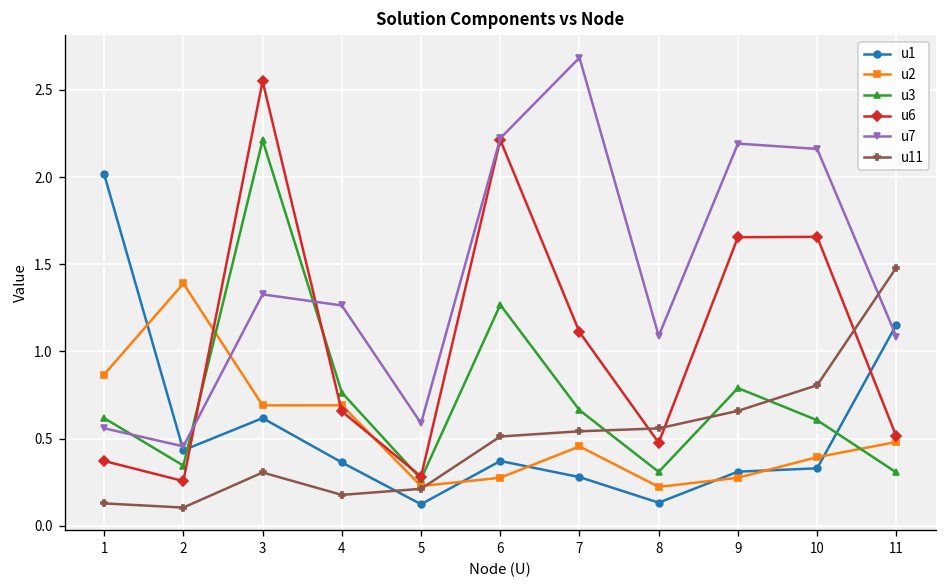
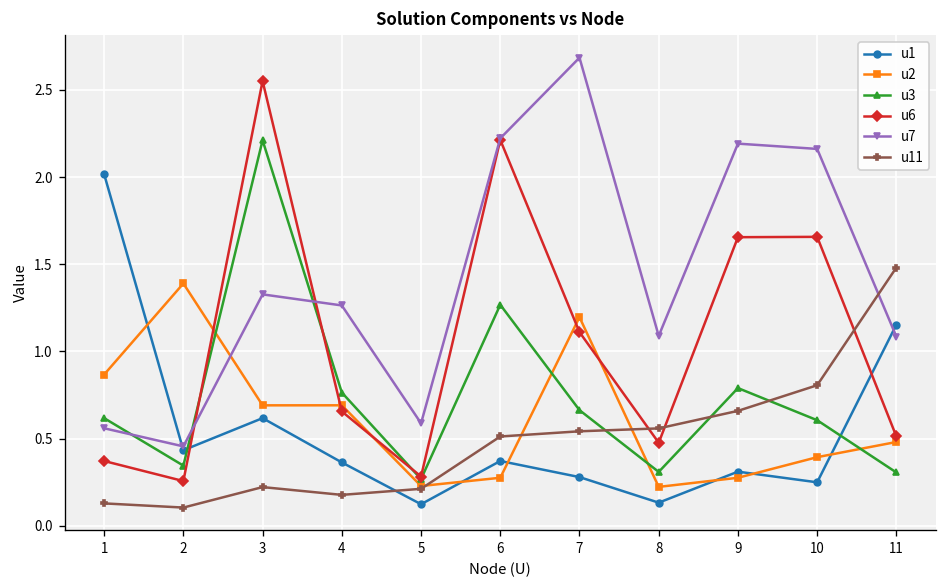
  {
    "u1": {
      "1": 2.02,
      "2": 0.43,
      "3": 0.62,
      "4": 0.36,
      "5": 0.12,
      "6": 0.37,
      "7": 0.28,
      "8": 0.13,
      "9": 0.31,
-     "10": 0.33,
+     "10": 0.25,
      "11": 1.15
    },
    "u2": {
      "1": 0.87,
      "2": 1.39,
      "3": 0.69,
      "4": 0.69,
      "6": 0.28,
-     "7": 0.46,
+     "7": 1.20,
      "8": 0.22,
      "9": 0.28,
      "10": 0.39,
      "11": 0.48
    },
    "u3": {
      "1": 0.62,
      "2": 0.35,
      "3": 2.21,
      "4": 0.76,
      "6": 1.27,
      "7": 0.66,
      "8": 0.31,
      "9": 0.79,
      "10": 0.61,
      "11": 0.31
    },
    "u6": {
      "1": 0.37,
      "2": 0.26,
      "3": 2.55,
      "4": 0.66,
      "7": 1.11,
      "8": 0.48,
      "9": 1.66,
      "10": 1.66,
      "11": 0.51
    },
    "u7": {
      "1": 0.56,
      "2": 0.46,
      "3": 1.33,
      "4": 1.26,
      "5": 0.59,
      "7": 2.68,
      "8": 1.09,
      "9": 2.19,
      "10": 2.16,
      "11": 1.08
    },
    "u11": {
      "1": 0.13,
      "2": 0.11,
-     "3": 0.31,
+     "3": 0.22,
      "4": 0.18,
      "6": 0.51,
      "7": 0.54,
      "8": 0.56,
      "9": 0.66,
      "10": 0.81,
      "11": 1.48
    }
  }
